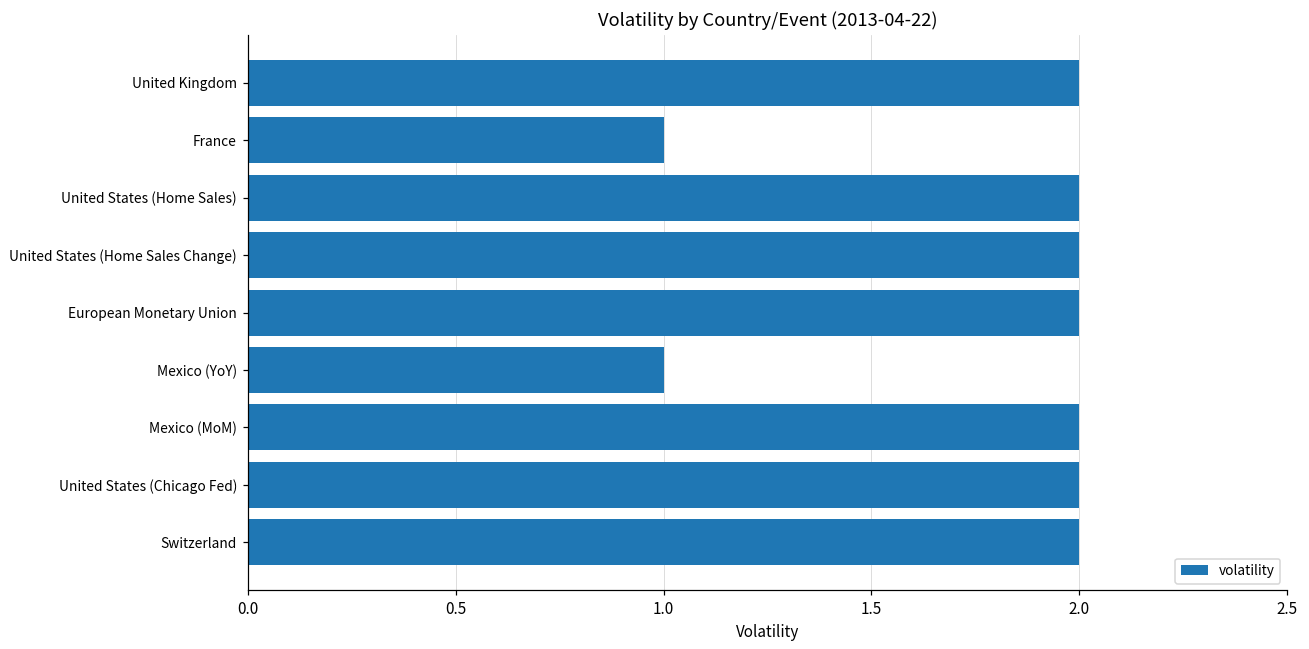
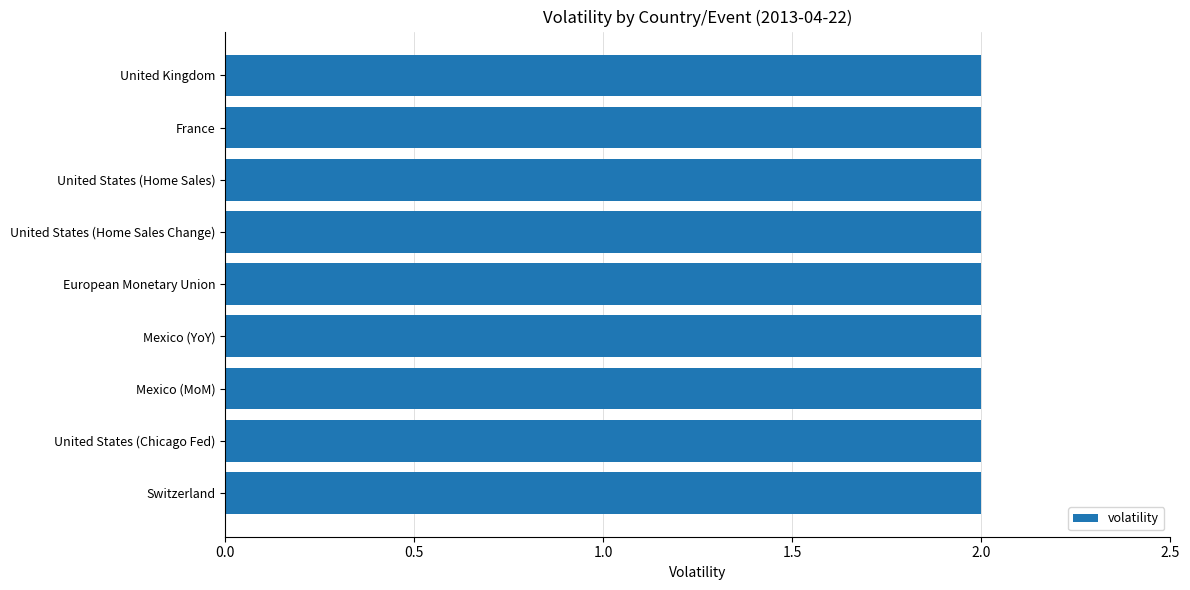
  {
    "United Kingdom": 2,
-   "France": 1,
+   "France": 2,
    "United States (Home Sales)": 2,
    "United States (Home Sales Change)": 2,
    "European Monetary Union": 2,
-   "Mexico (YoY)": 1,
+   "Mexico (YoY)": 2,
    "Mexico (MoM)": 2,
    "United States (Chicago Fed)": 2,
    "Switzerland": 2
  }
